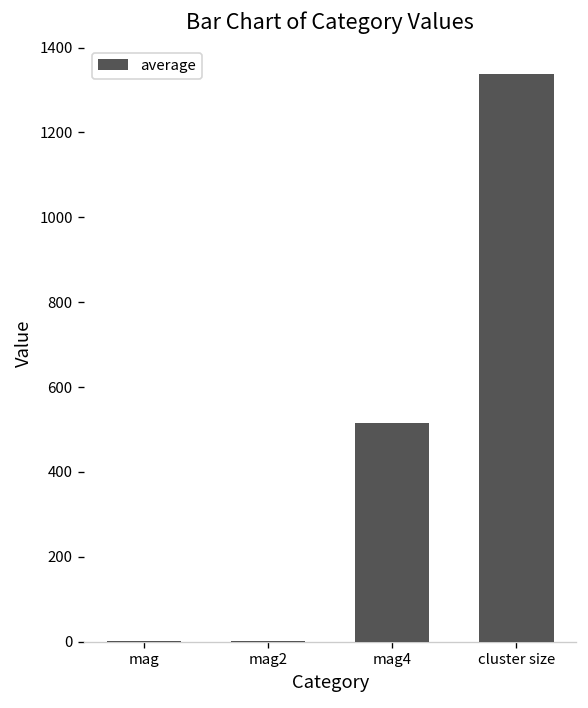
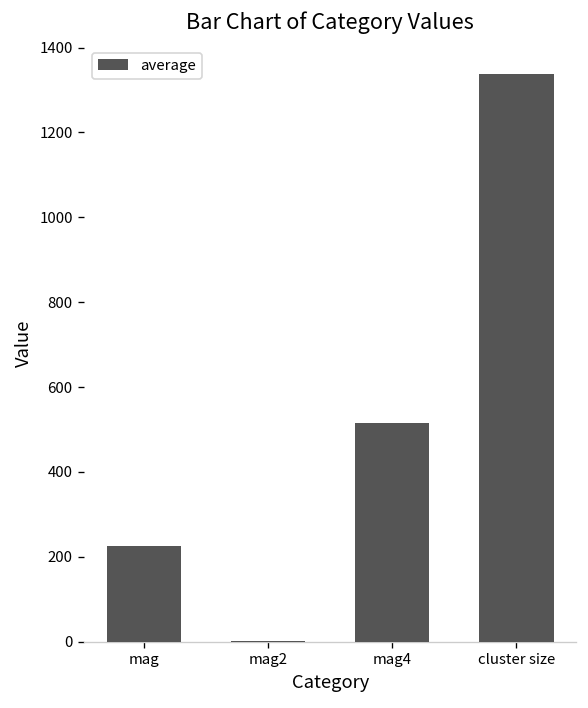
  {
-   "mag": 0,
+   "mag": 220,
    "mag4": 510,
    "cluster size": 1340
  }
